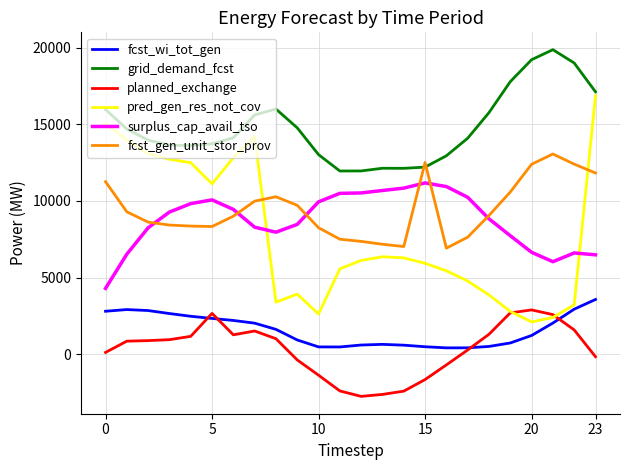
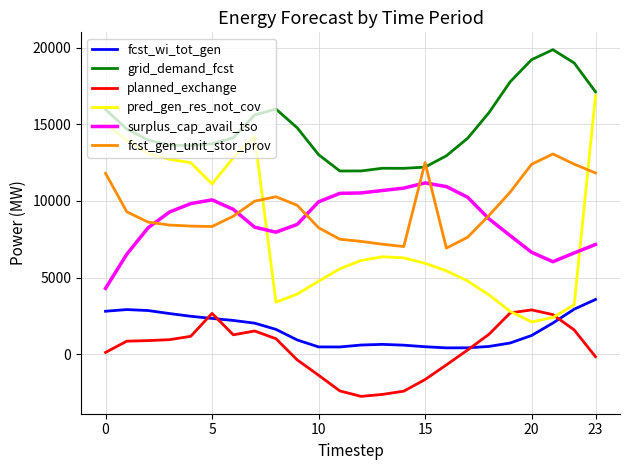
  {
    "fcst_wi_tot_gen": {
      "0": 2800,
      "5": 2300,
      "10": 500,
      "15": 500,
      "20": 1200,
      "23": 3600
    },
    "grid_demand_fcst": {
      "10": 13000,
      "15": 12200,
      "20": 19200,
      "23": 17100
    },
    "planned_exchange": {
      "0": 100,
      "5": 2700,
      "10": -1400,
      "15": -1700,
      "20": 2900,
      "23": -200
    },
    "pred_gen_res_not_cov": {
      "5": 11100,
-     "10": 2600,
+     "10": 4800,
      "15": 5900,
      "20": 2100,
      "23": 16900
    },
    "surplus_cap_avail_tso": {
      "0": 4300,
      "5": 10100,
      "10": 9900,
      "15": 11200,
      "20": 6600,
-     "23": 6500
+     "23": 7200
    },
    "fcst_gen_unit_stor_prov": {
-     "0": 11300,
+     "0": 11800,
      "5": 8300,
      "10": 8300,
      "15": 12500,
      "20": 12400,
      "23": 11800
    }
  }
